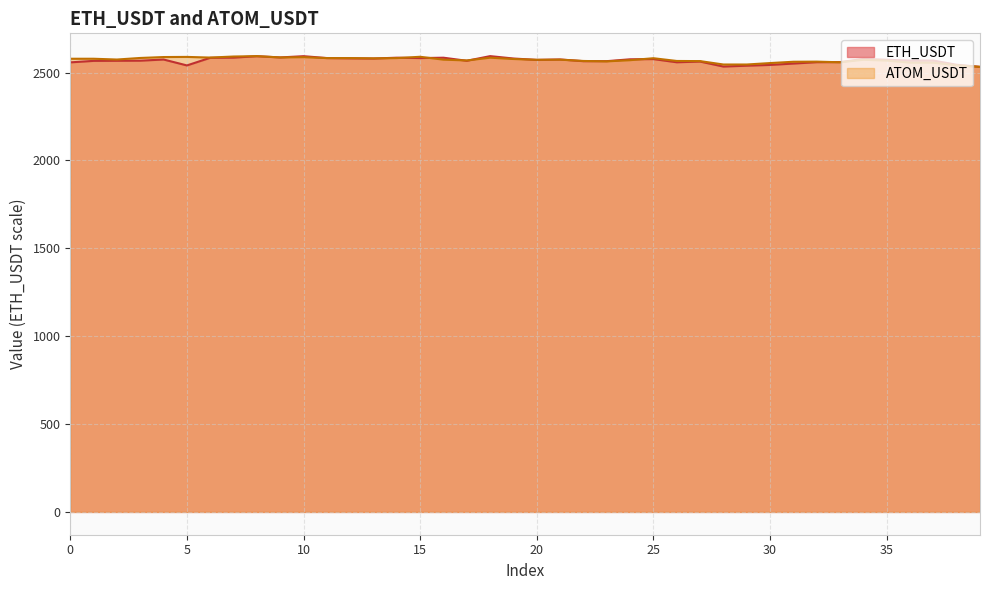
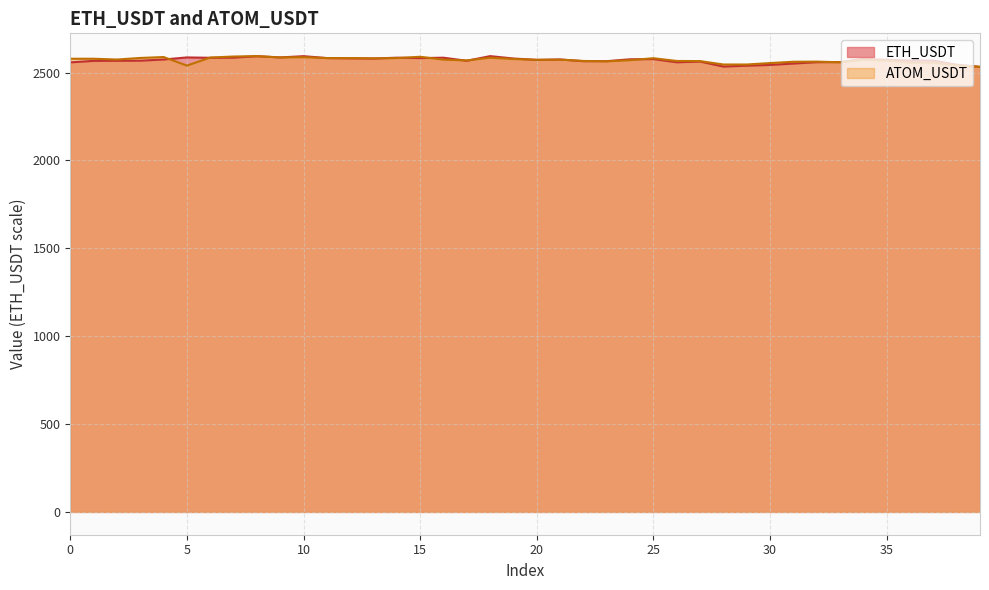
  {
    "ETH_USDT": {
      "0": 2560,
-     "5": 2540
+     "5": 2590
    },
    "ATOM_USDT": {
      "0": 2580,
-     "5": 2590
+     "5": 2540
    }
  }
